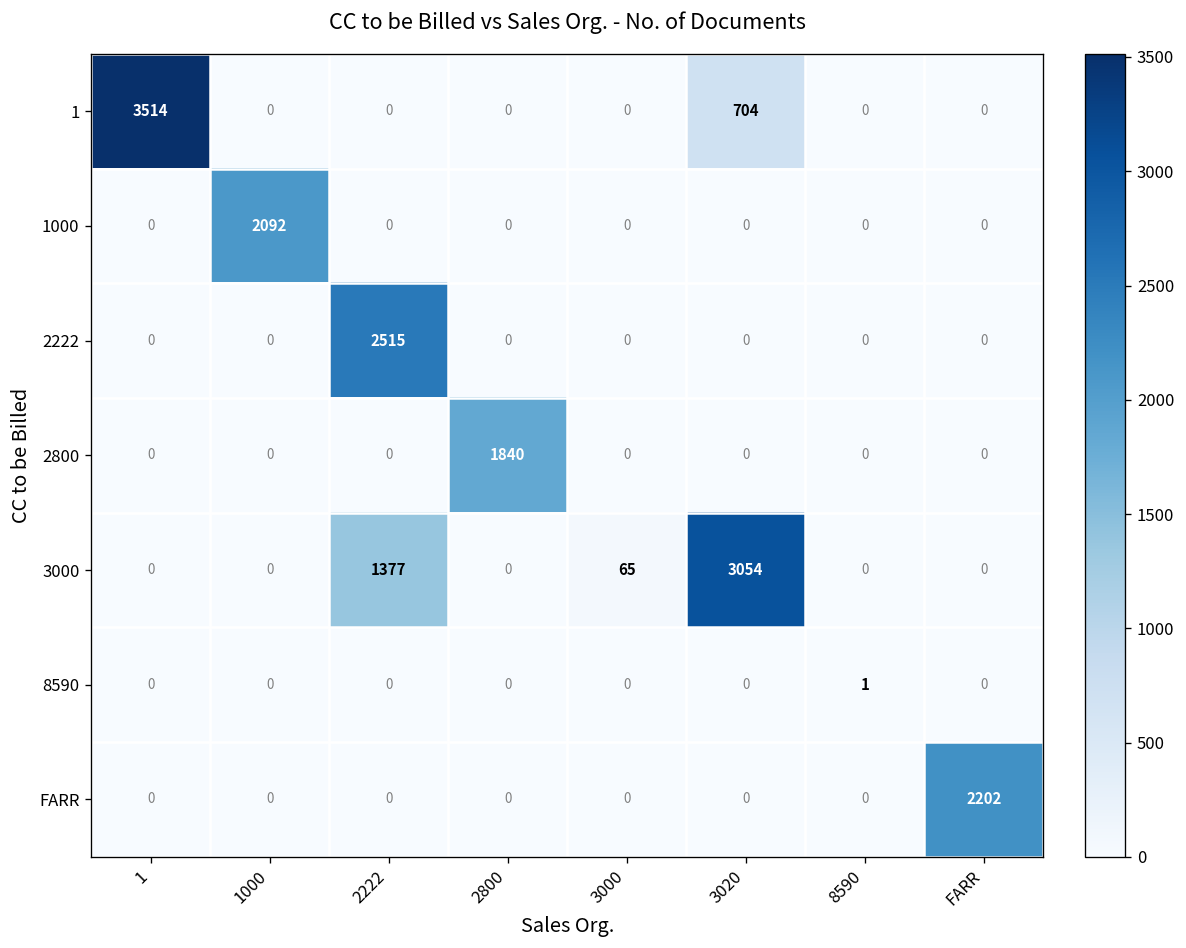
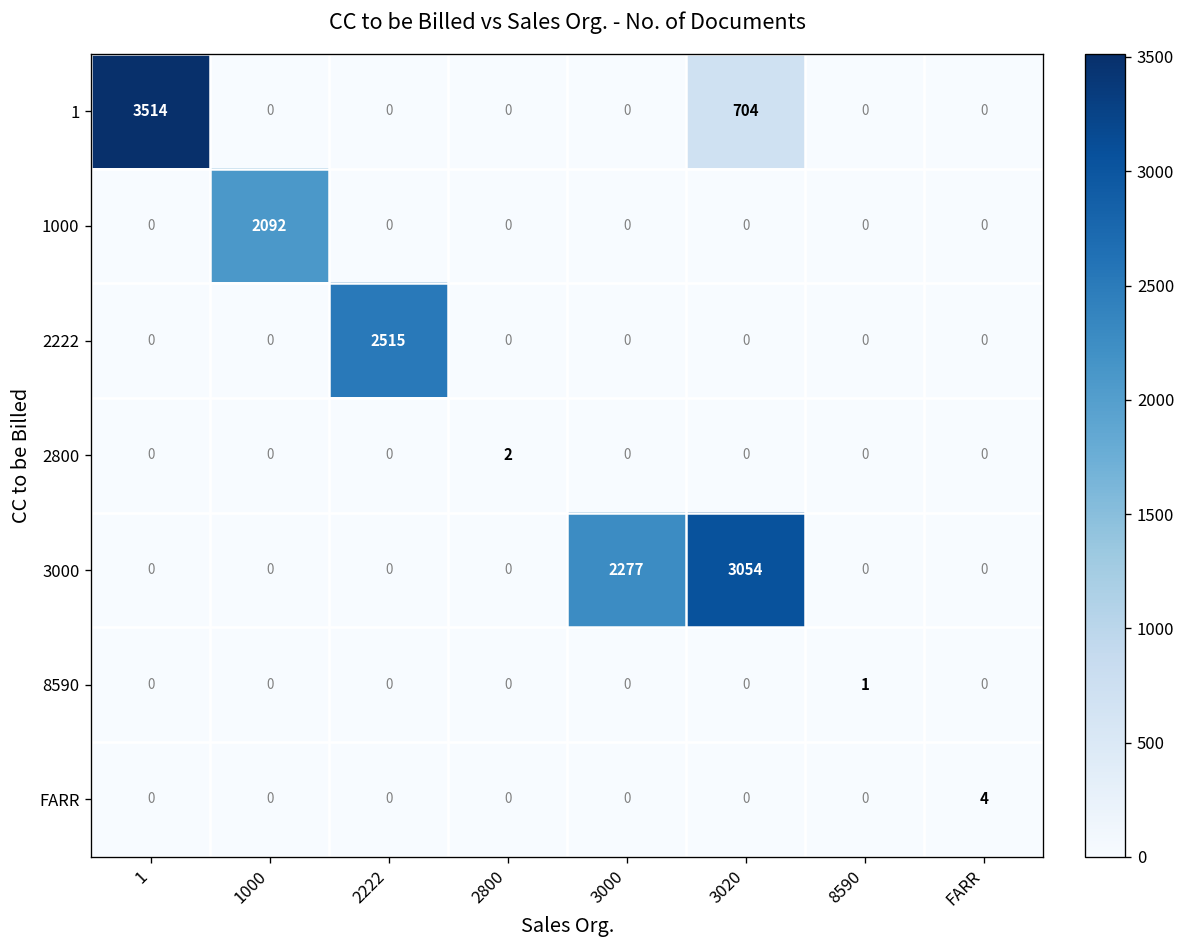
  {
    "1": {
      "1": 3514,
      "1000": 0,
      "2222": 0,
      "2800": 0,
      "3000": 0,
      "3020": 704,
      "8590": 0,
      "FARR": 0
    },
    "1000": {
      "1": 0,
      "1000": 2092,
      "2222": 0,
      "2800": 0,
      "3000": 0,
      "3020": 0,
      "8590": 0,
      "FARR": 0
    },
    "2222": {
      "1": 0,
      "1000": 0,
      "2222": 2515,
      "2800": 0,
      "3000": 0,
      "3020": 0,
      "8590": 0,
      "FARR": 0
    },
    "2800": {
      "1": 0,
      "1000": 0,
      "2222": 0,
-     "2800": 1840,
+     "2800": 2,
      "3000": 0,
      "3020": 0,
      "8590": 0,
      "FARR": 0
    },
    "3000": {
      "1": 0,
      "1000": 0,
-     "2222": 1377,
+     "2222": 0,
      "2800": 0,
-     "3000": 65,
+     "3000": 2277,
      "3020": 3054,
      "8590": 0,
      "FARR": 0
    },
    "8590": {
      "1": 0,
      "1000": 0,
      "2222": 0,
      "2800": 0,
      "3000": 0,
      "3020": 0,
      "8590": 1,
      "FARR": 0
    },
    "FARR": {
      "1": 0,
      "1000": 0,
      "2222": 0,
      "2800": 0,
      "3000": 0,
      "3020": 0,
      "8590": 0,
-     "FARR": 2202
+     "FARR": 4
    }
  }
